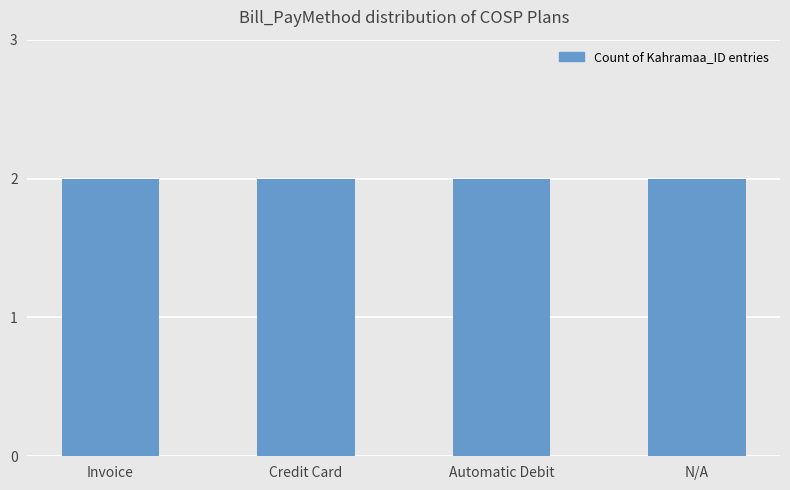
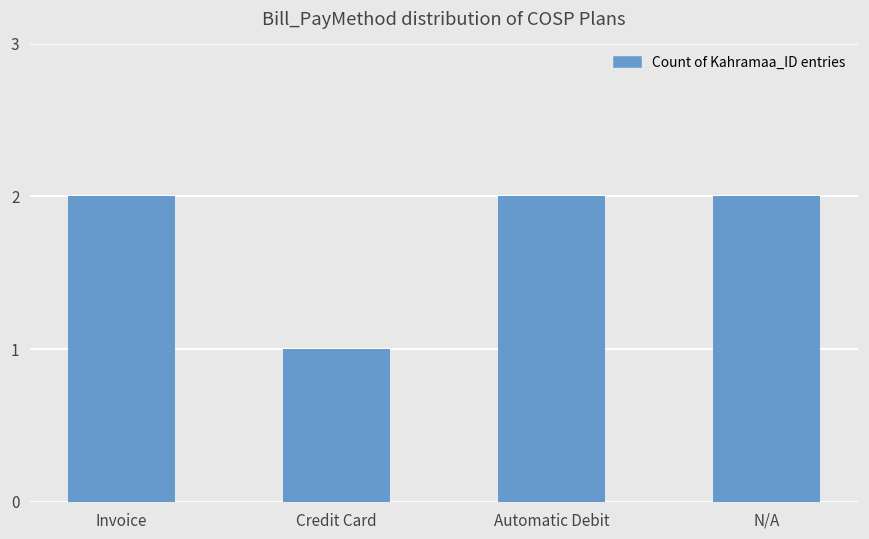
  {
    "Invoice": 2,
-   "Credit Card": 2,
+   "Credit Card": 1,
    "Automatic Debit": 2,
    "N/A": 2
  }
